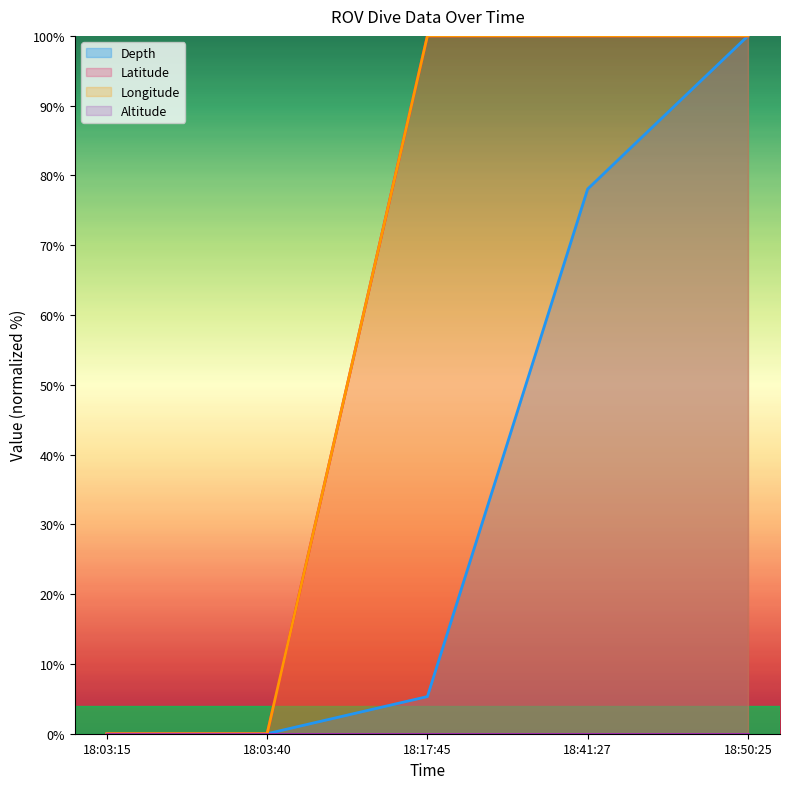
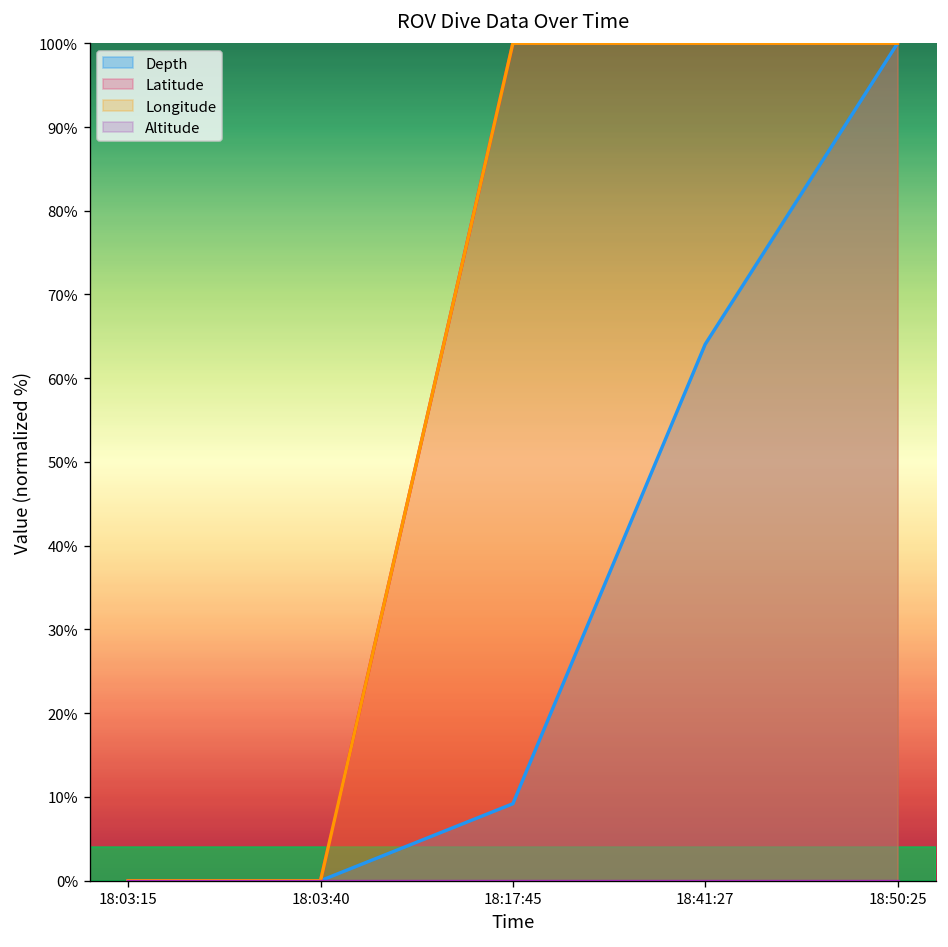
  {
    "Depth": {
-     "18:17:45": "5%",
-     "18:41:27": "78%"
+     "18:17:45": "9%",
+     "18:41:27": "64%"
    },
    "Longitude": {
      "18:17:45": "100%",
      "18:41:27": "100%"
    }
  }
